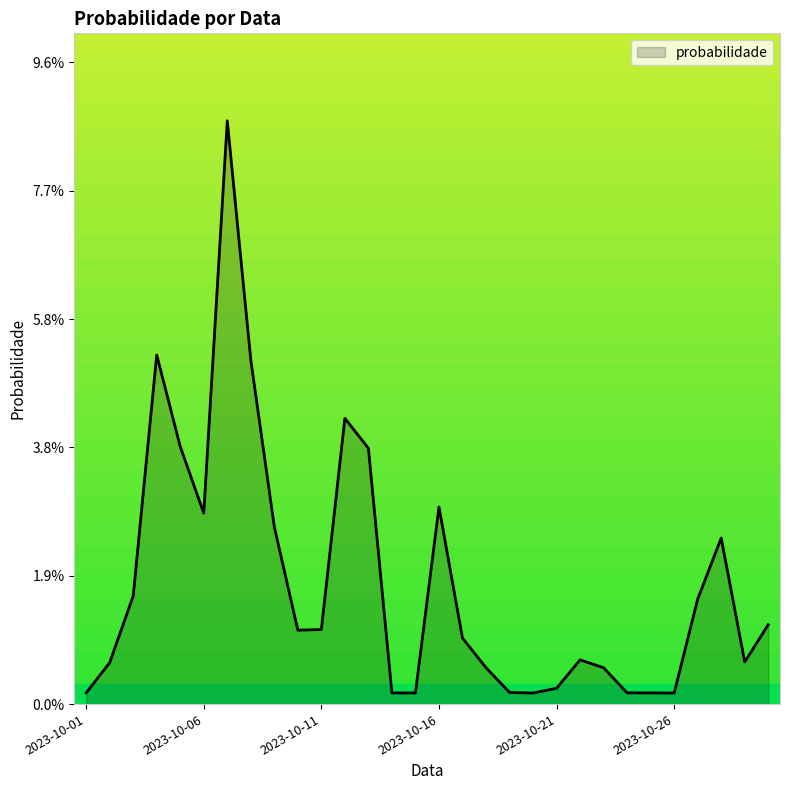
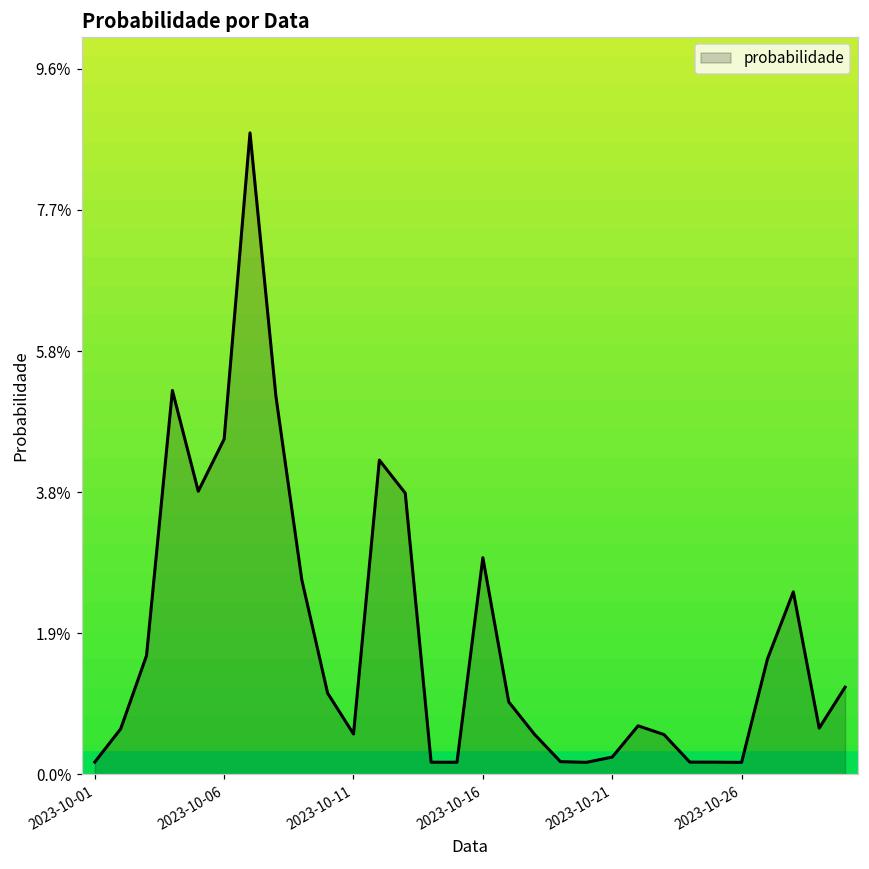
  {
-   "2023-10-06": "2.9%",
-   "2023-10-11": "1.1%",
+   "2023-10-06": "4.6%",
+   "2023-10-11": "0.6%",
    "2023-10-16": "2.9%"
  }
